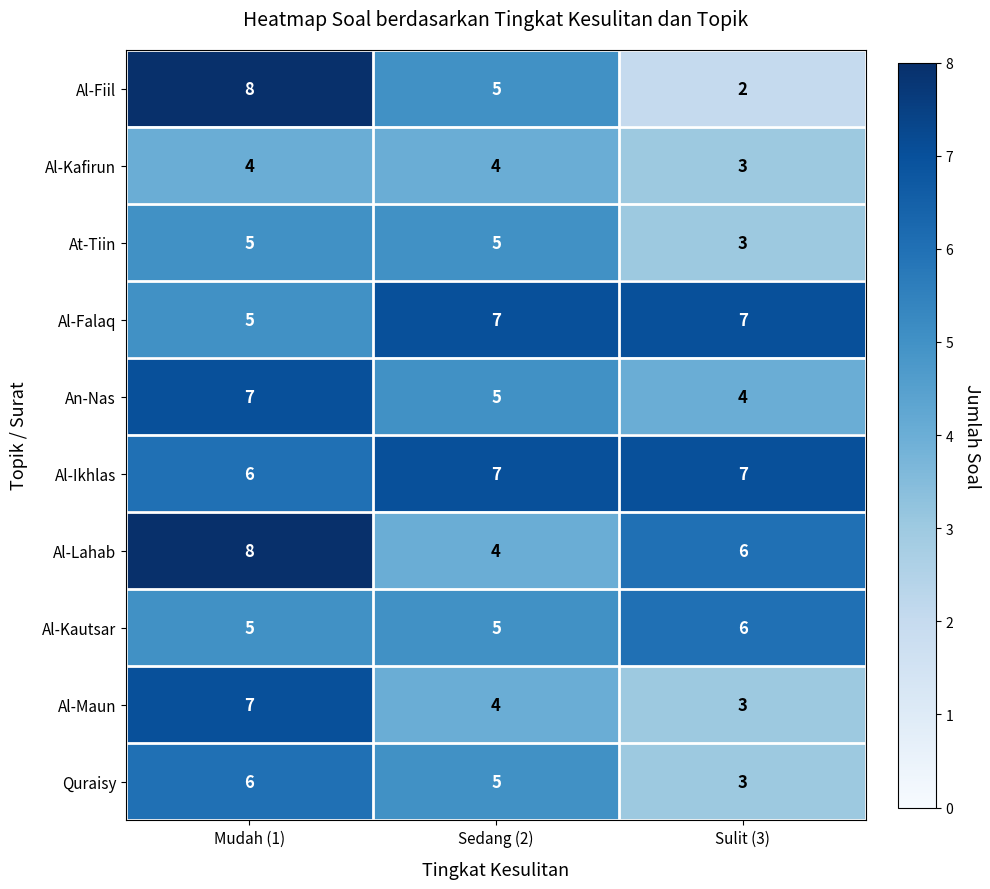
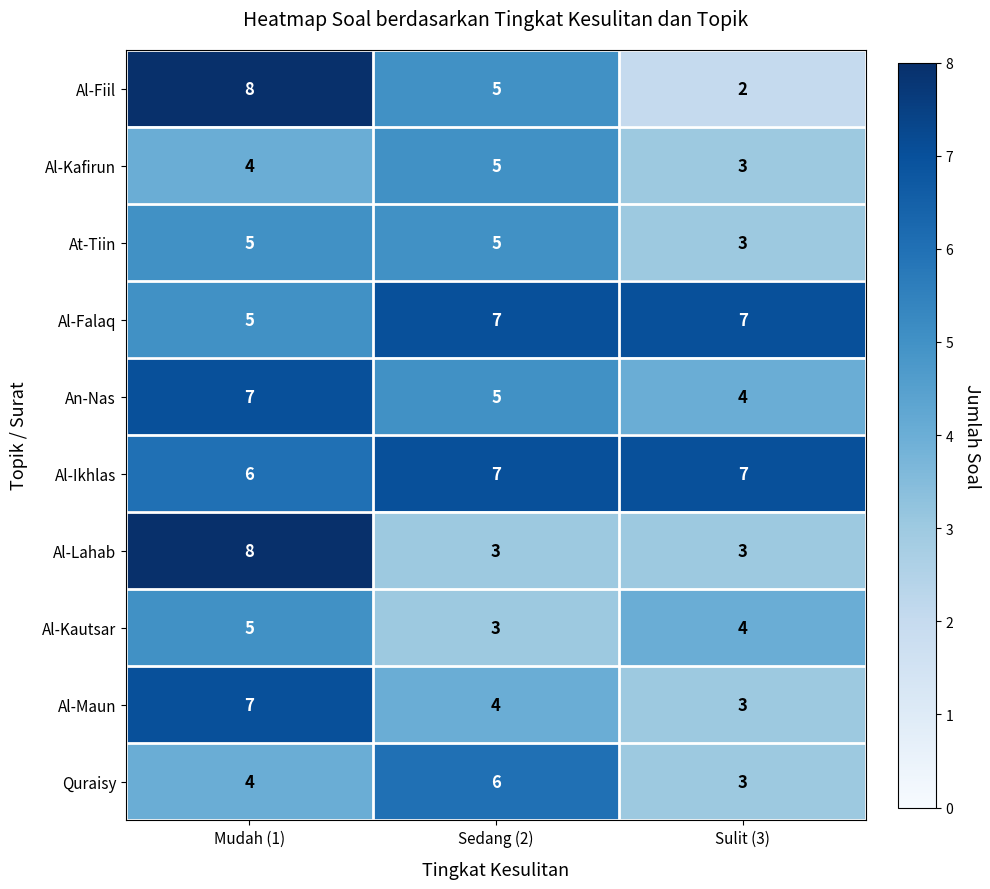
  {
    "Al-Fiil": {
      "Mudah (1)": 8,
      "Sedang (2)": 5,
      "Sulit (3)": 2
    },
    "Al-Kafirun": {
      "Mudah (1)": 4,
-     "Sedang (2)": 4,
+     "Sedang (2)": 5,
      "Sulit (3)": 3
    },
    "At-Tiin": {
      "Mudah (1)": 5,
      "Sedang (2)": 5,
      "Sulit (3)": 3
    },
    "Al-Falaq": {
      "Mudah (1)": 5,
      "Sedang (2)": 7,
      "Sulit (3)": 7
    },
    "An-Nas": {
      "Mudah (1)": 7,
      "Sedang (2)": 5,
      "Sulit (3)": 4
    },
    "Al-Ikhlas": {
      "Mudah (1)": 6,
      "Sedang (2)": 7,
      "Sulit (3)": 7
    },
    "Al-Lahab": {
      "Mudah (1)": 8,
-     "Sedang (2)": 4,
-     "Sulit (3)": 6
+     "Sedang (2)": 3,
+     "Sulit (3)": 3
    },
    "Al-Kautsar": {
      "Mudah (1)": 5,
-     "Sedang (2)": 5,
-     "Sulit (3)": 6
+     "Sedang (2)": 3,
+     "Sulit (3)": 4
    },
    "Al-Maun": {
      "Mudah (1)": 7,
      "Sedang (2)": 4,
      "Sulit (3)": 3
    },
    "Quraisy": {
-     "Mudah (1)": 6,
-     "Sedang (2)": 5,
+     "Mudah (1)": 4,
+     "Sedang (2)": 6,
      "Sulit (3)": 3
    }
  }
